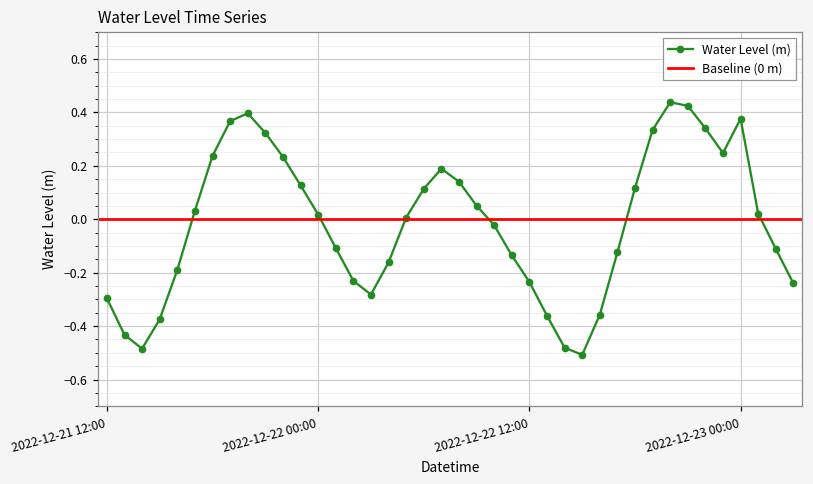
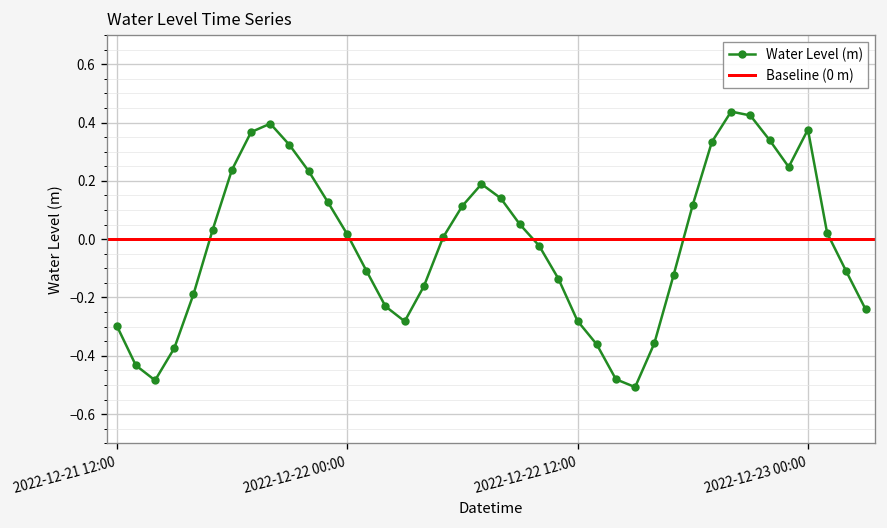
  {
    "2022-12-21 12:00": -0.30,
    "2022-12-22 00:00": 0.02,
-   "2022-12-22 12:00": -0.23,
+   "2022-12-22 12:00": -0.28,
    "2022-12-23 00:00": 0.38
  }
